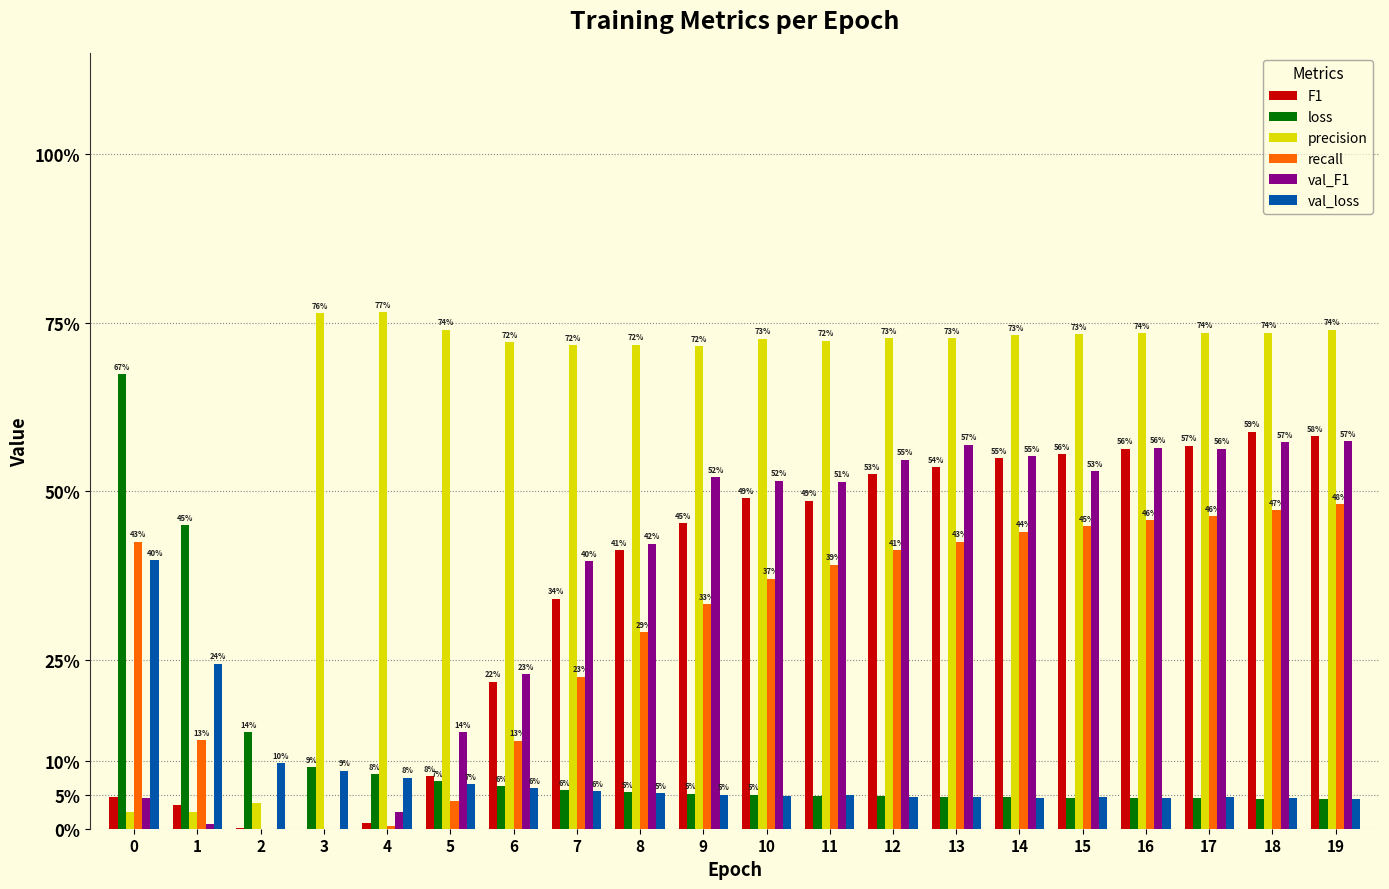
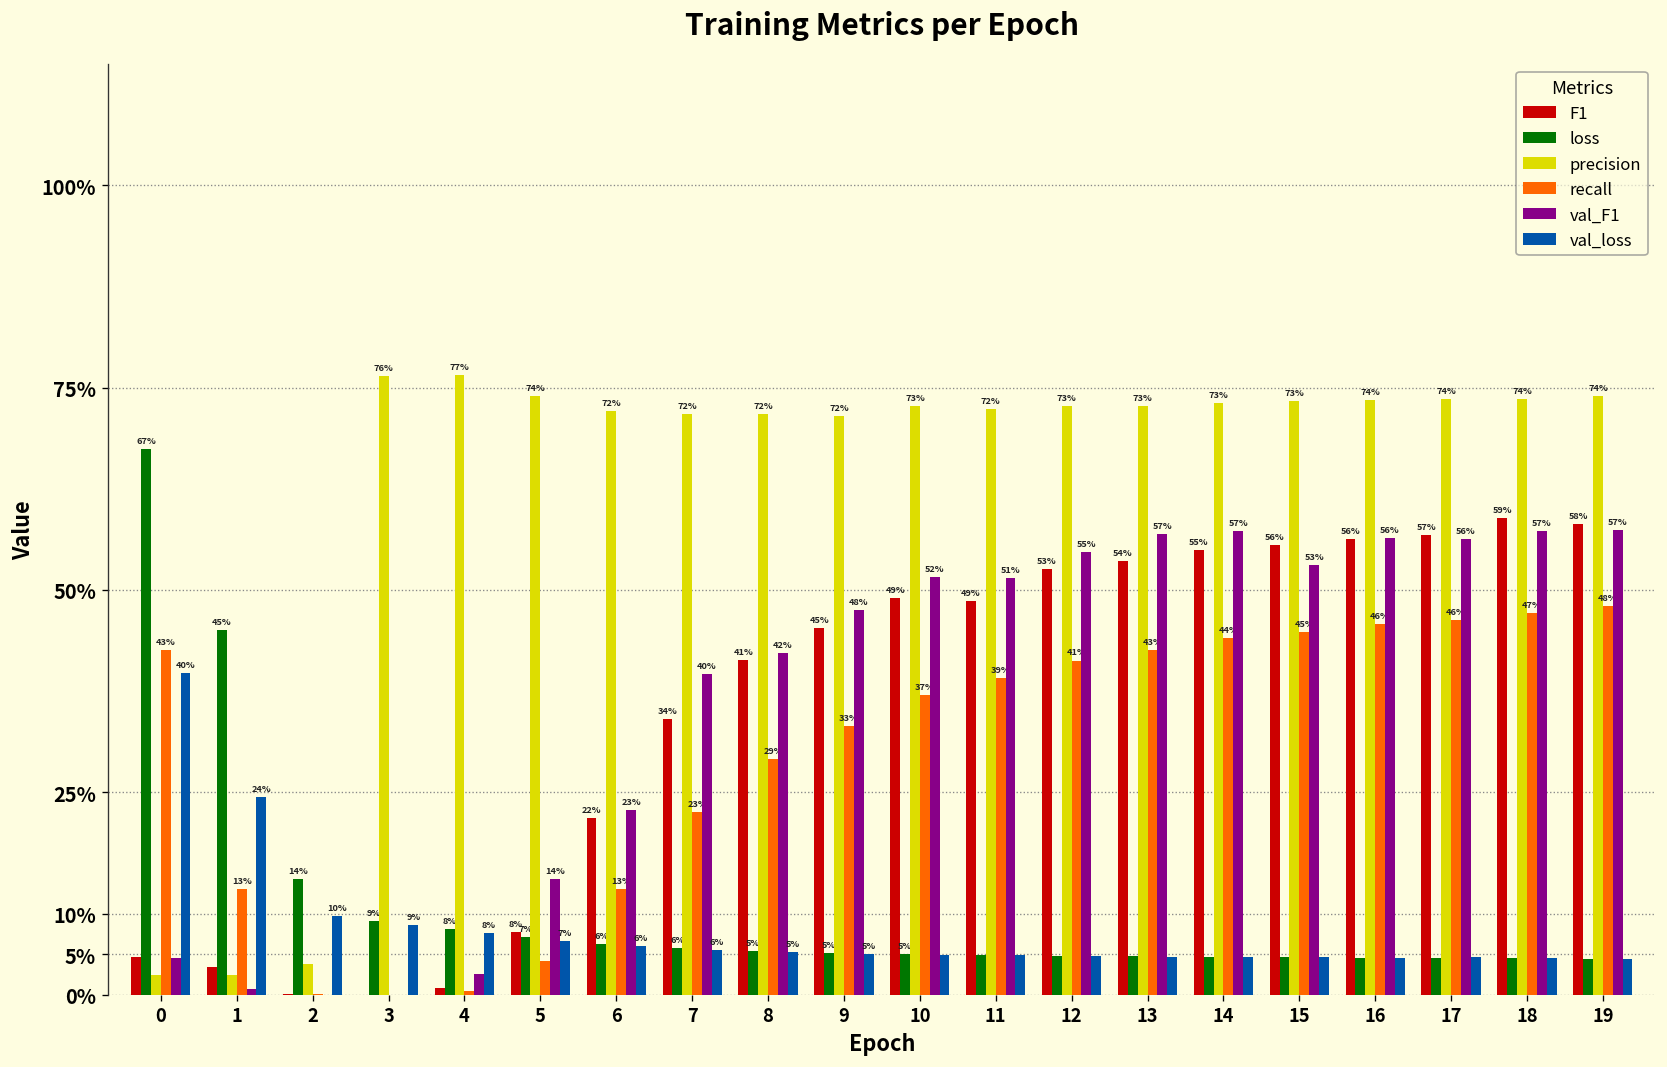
  {
    "F1": {
      "5": "8%",
      "6": "22%",
      "7": "34%",
      "8": "41%",
      "9": "45%",
      "10": "49%",
      "11": "49%",
      "12": "53%",
      "13": "54%",
      "14": "55%",
      "15": "56%",
      "16": "56%",
      "17": "57%",
      "18": "59%",
      "19": "58%"
    },
    "loss": {
      "0": "67%",
      "1": "45%",
      "2": "14%",
      "3": "9%",
      "4": "8%",
      "5": "7%",
      "6": "6%",
      "7": "6%",
      "8": "5%",
      "9": "5%",
      "10": "5%"
    },
    "precision": {
      "3": "76%",
      "4": "77%",
      "5": "74%",
      "6": "72%",
      "7": "72%",
      "8": "72%",
      "9": "72%",
      "10": "73%",
      "11": "72%",
      "12": "73%",
      "13": "73%",
      "14": "73%",
      "15": "73%",
      "16": "74%",
      "17": "74%",
      "18": "74%",
      "19": "74%"
    },
    "recall": {
      "0": "43%",
      "1": "13%",
      "6": "13%",
      "7": "23%",
      "8": "29%",
      "9": "33%",
      "10": "37%",
      "11": "39%",
      "12": "41%",
      "13": "43%",
      "14": "44%",
      "15": "45%",
      "16": "46%",
      "17": "46%",
      "18": "47%",
      "19": "48%"
    },
    "val_F1": {
      "5": "14%",
      "6": "23%",
      "7": "40%",
      "8": "42%",
-     "9": "52%",
+     "9": "48%",
      "10": "52%",
      "11": "51%",
      "12": "55%",
      "13": "57%",
-     "14": "55%",
+     "14": "57%",
      "15": "53%",
      "16": "56%",
      "17": "56%",
      "18": "57%",
      "19": "57%"
    },
    "val_loss": {
      "0": "40%",
      "1": "24%",
      "2": "10%",
      "3": "9%",
      "4": "8%",
      "5": "7%",
      "6": "6%",
      "7": "6%",
      "8": "5%",
      "9": "5%"
    }
  }
